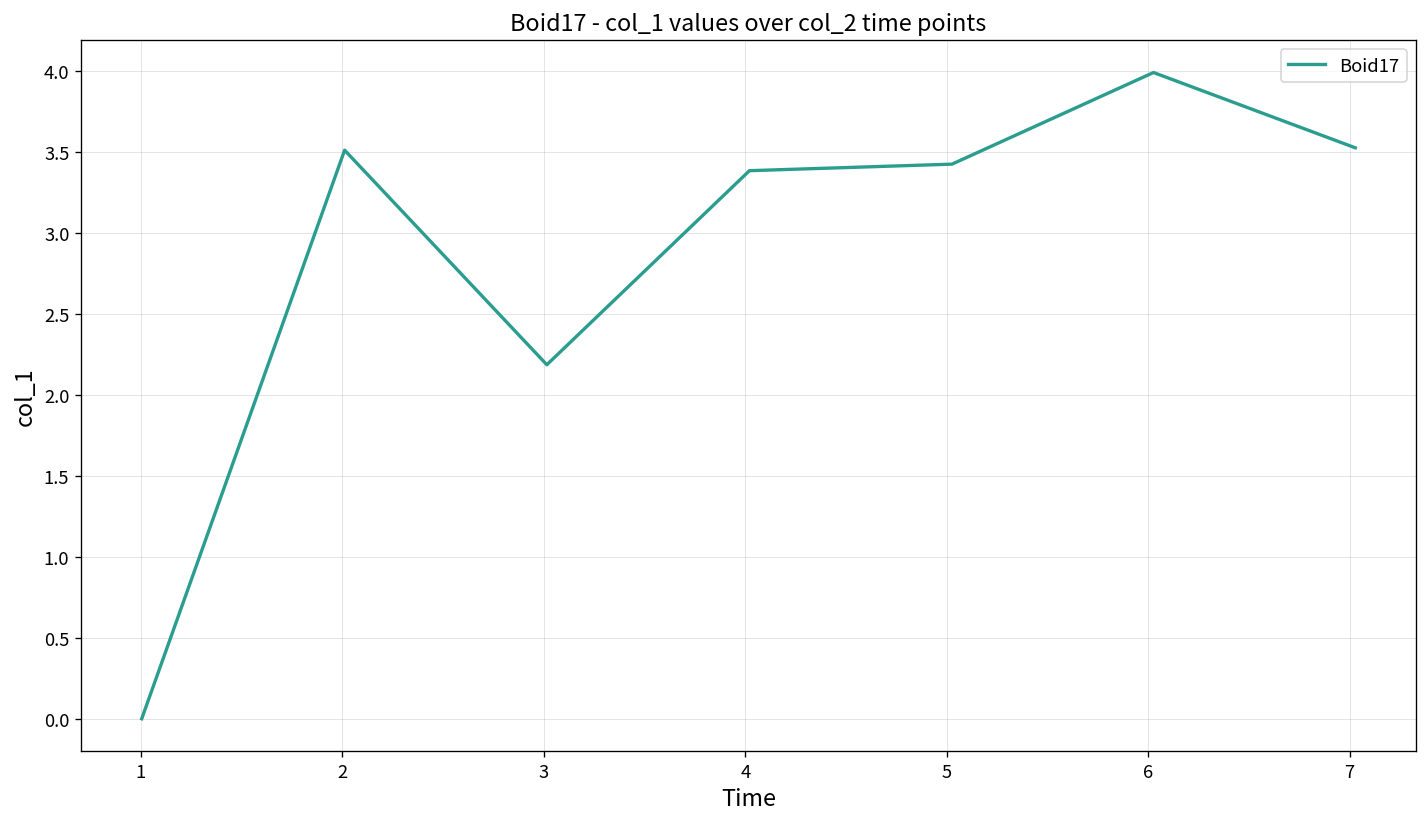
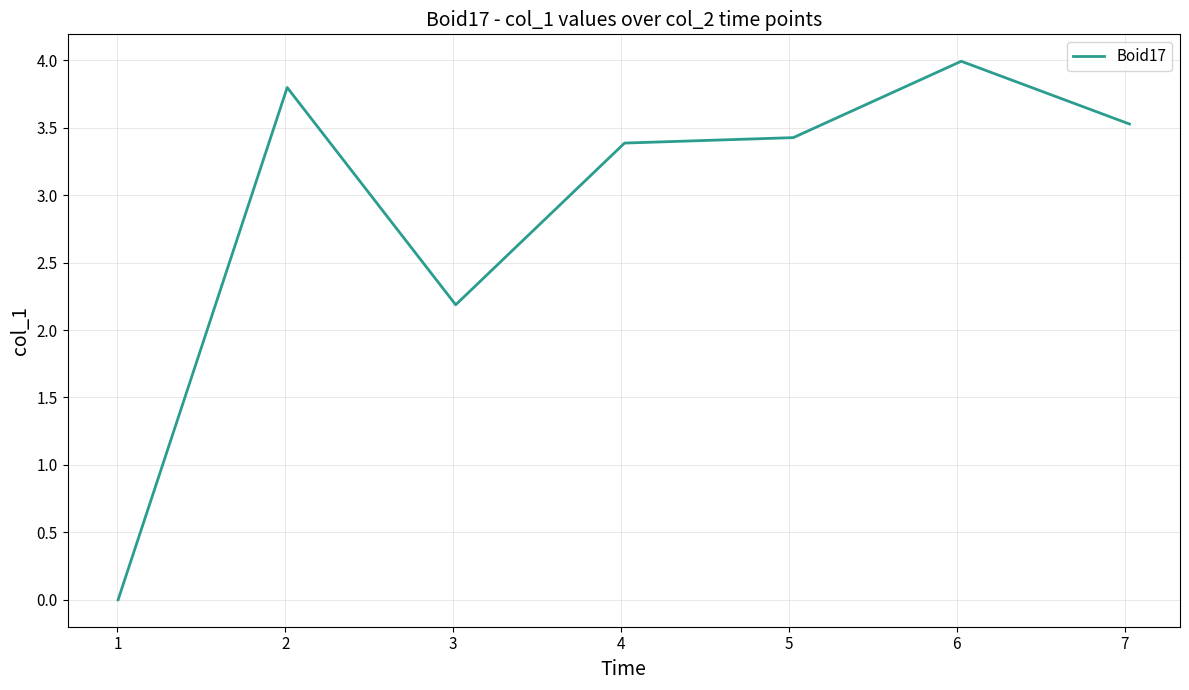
  {
    "1": 0.00,
-   "2": 3.51,
+   "2": 3.80,
    "3": 2.19
  }
